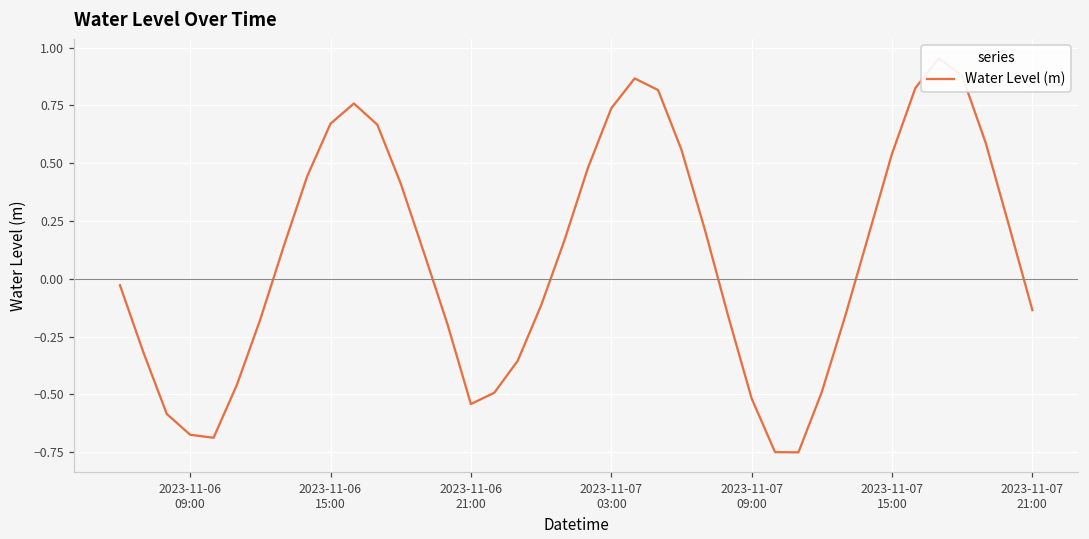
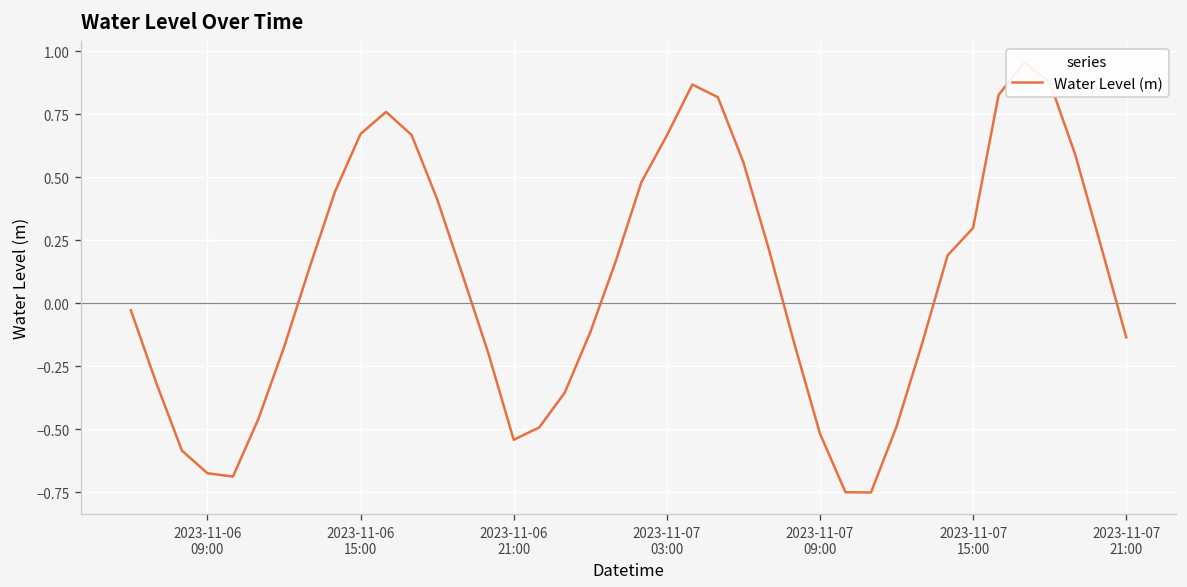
  {
    "2023-11-06 09:00": -0.68,
    "2023-11-06 15:00": 0.67,
    "2023-11-06 21:00": -0.54,
-   "2023-11-07 03:00": 0.74,
+   "2023-11-07 03:00": 0.66,
    "2023-11-07 09:00": -0.52,
-   "2023-11-07 15:00": 0.54,
+   "2023-11-07 15:00": 0.30,
    "2023-11-07 21:00": -0.14
  }
